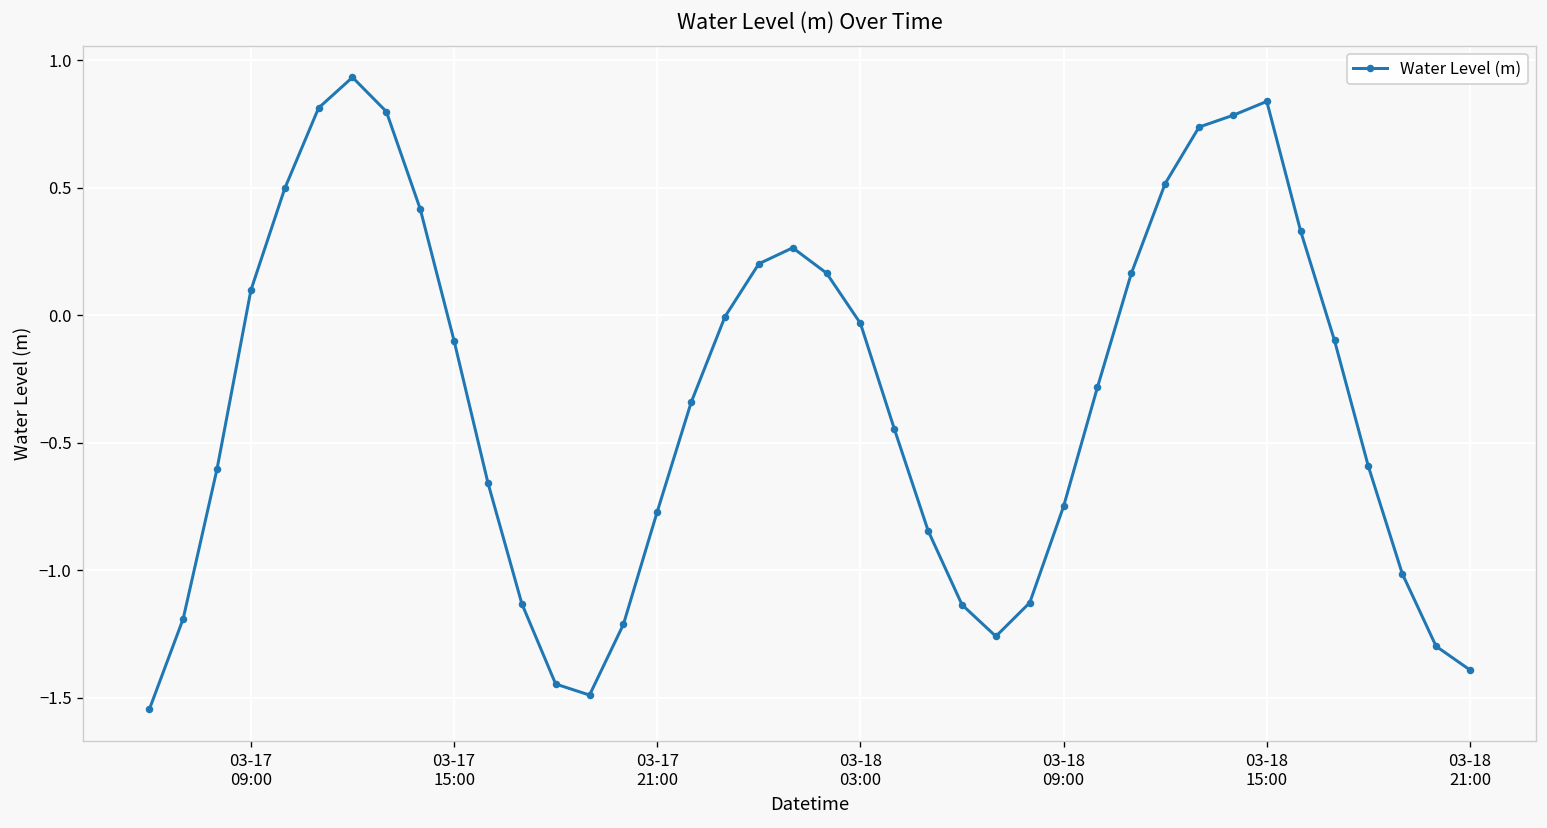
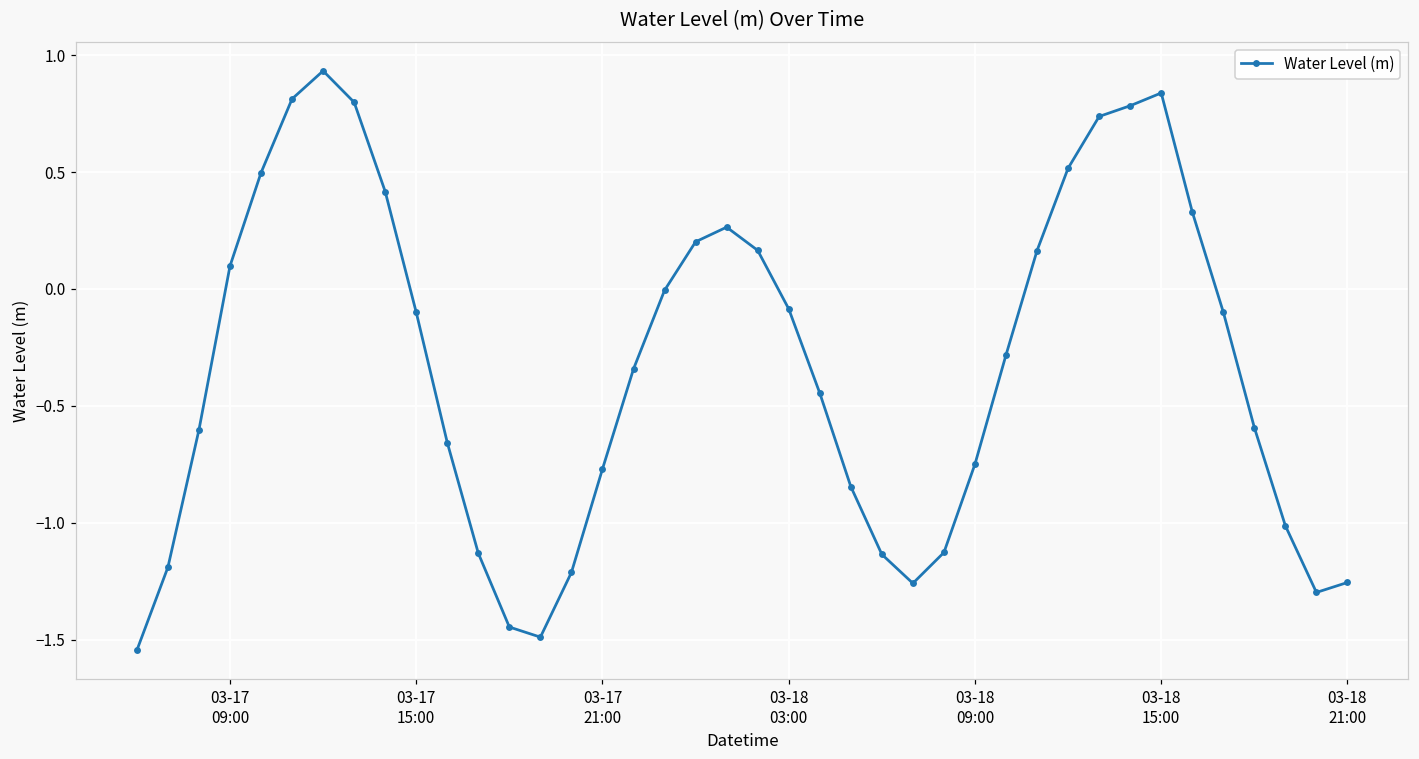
  {
    "03-17 09:00": 0.10,
    "03-17 15:00": -0.10,
    "03-17 21:00": -0.77,
-   "03-18 03:00": -0.03,
+   "03-18 03:00": -0.09,
    "03-18 09:00": -0.75,
    "03-18 15:00": 0.84,
-   "03-18 21:00": -1.39
+   "03-18 21:00": -1.26
  }
